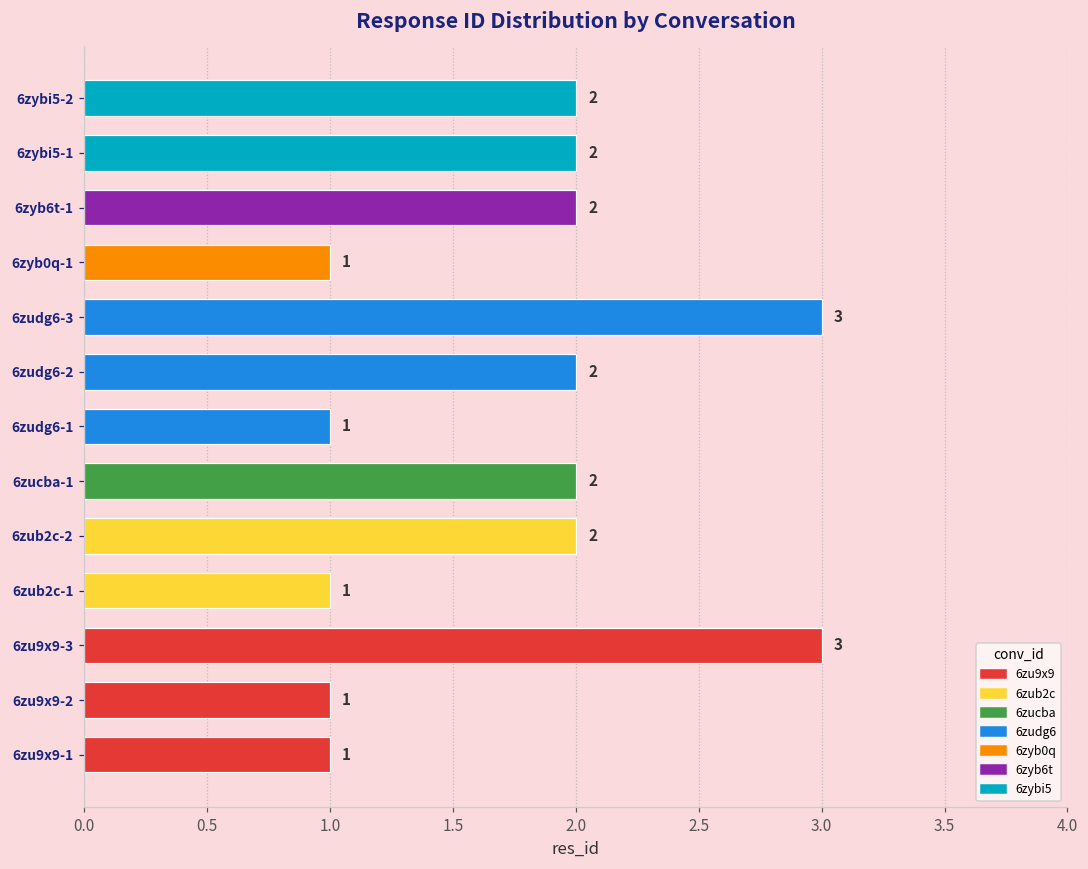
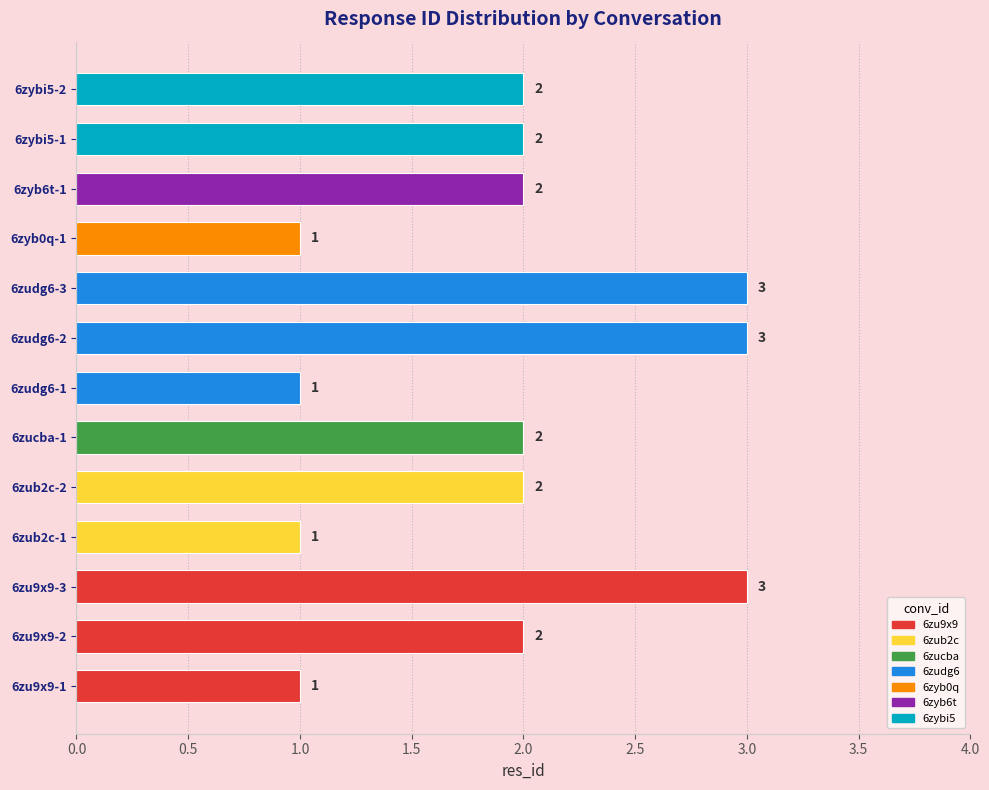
  {
    "6zybi5-2": 2,
    "6zybi5-1": 2,
    "6zyb6t-1": 2,
    "6zyb0q-1": 1,
    "6zudg6-3": 3,
-   "6zudg6-2": 2,
+   "6zudg6-2": 3,
    "6zudg6-1": 1,
    "6zucba-1": 2,
    "6zub2c-2": 2,
    "6zub2c-1": 1,
    "6zu9x9-3": 3,
-   "6zu9x9-2": 1,
+   "6zu9x9-2": 2,
    "6zu9x9-1": 1
  }
